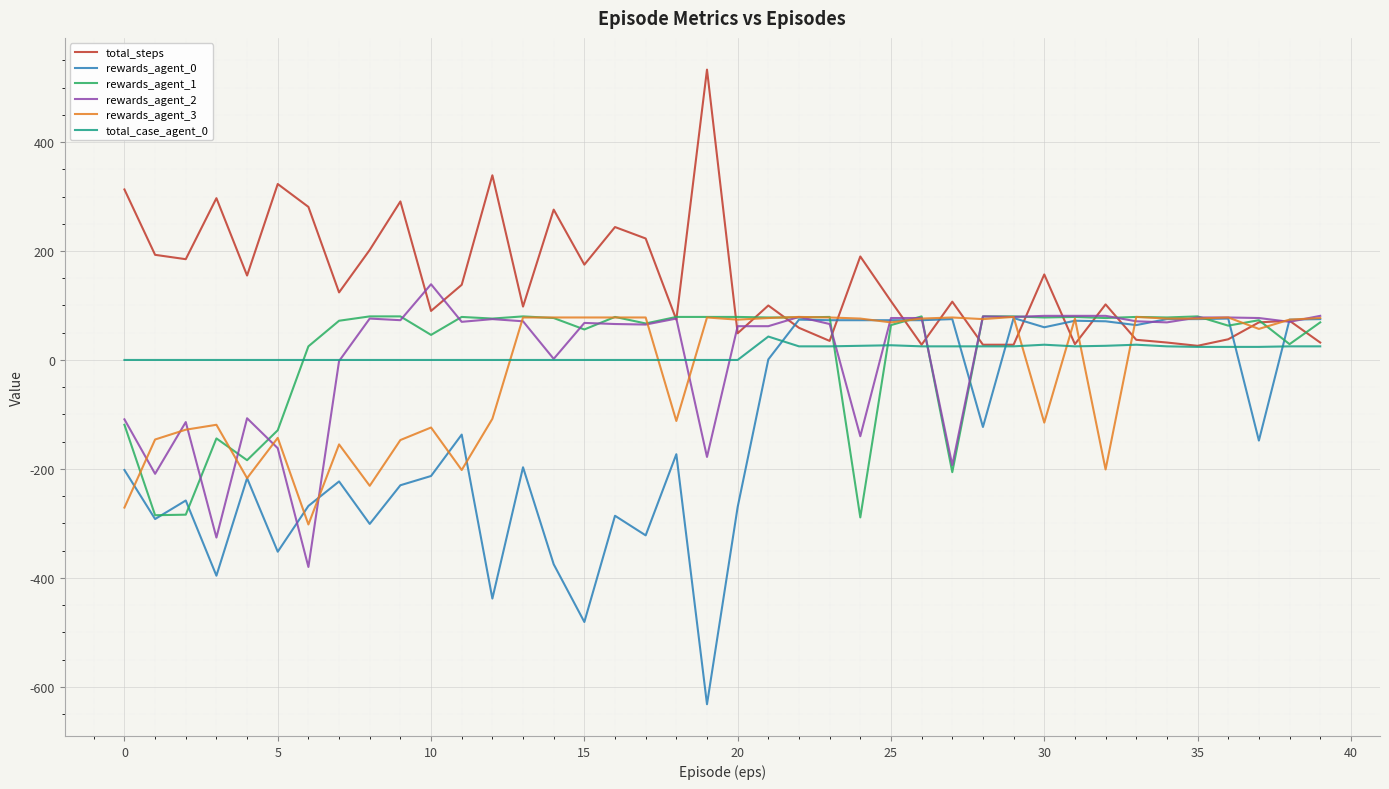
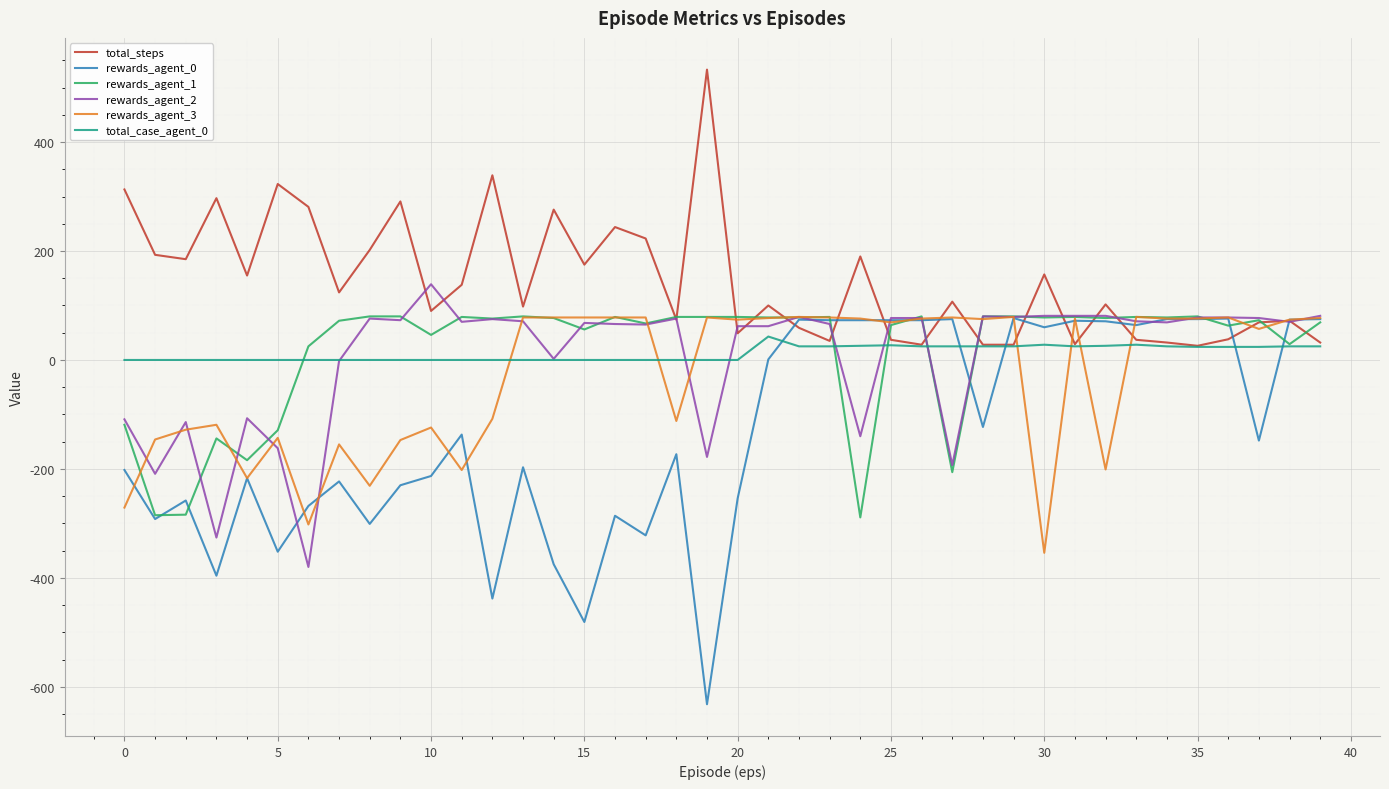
  {
    "total_steps": {
      "0": 310,
      "5": 320,
      "10": 90,
      "15": 180,
      "20": 50,
-     "25": 110,
+     "25": 40,
      "30": 160
    },
    "rewards_agent_0": {
      "0": -200,
      "5": -350,
      "10": -210,
      "15": -480,
-     "20": -270,
+     "20": -250,
      "30": 60
    },
    "rewards_agent_2": {
      "0": -110,
      "5": -160,
      "10": 140,
      "15": 70,
      "20": 60
    },
    "rewards_agent_3": {
      "0": -270,
      "5": -140,
      "10": -120,
      "15": 80,
      "20": 70,
-     "30": -120
+     "30": -350
    }
  }
